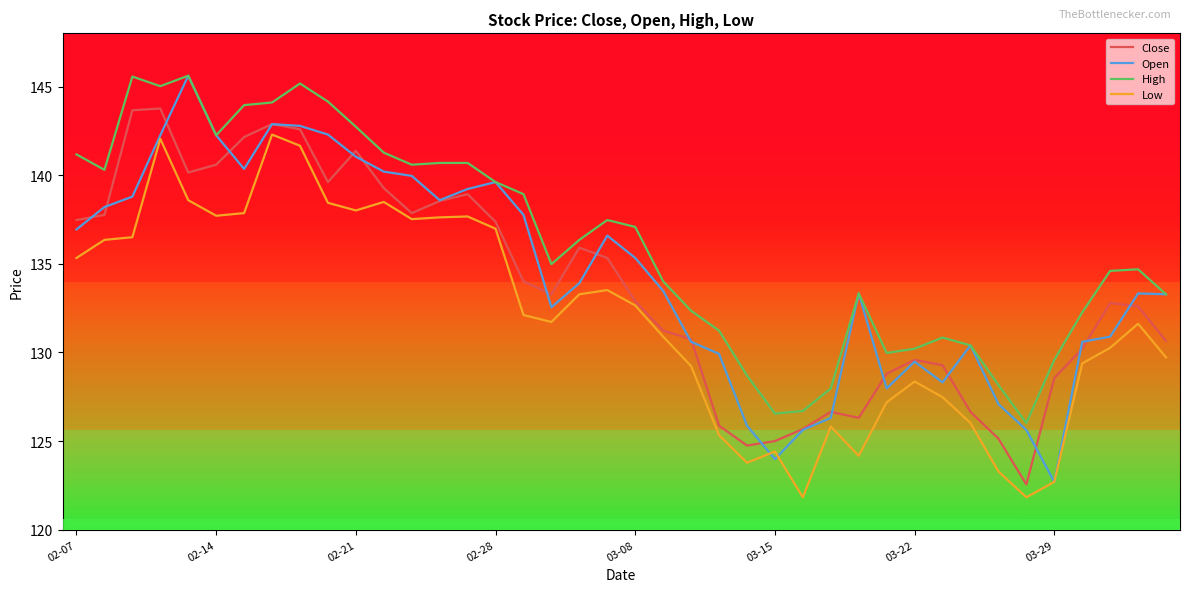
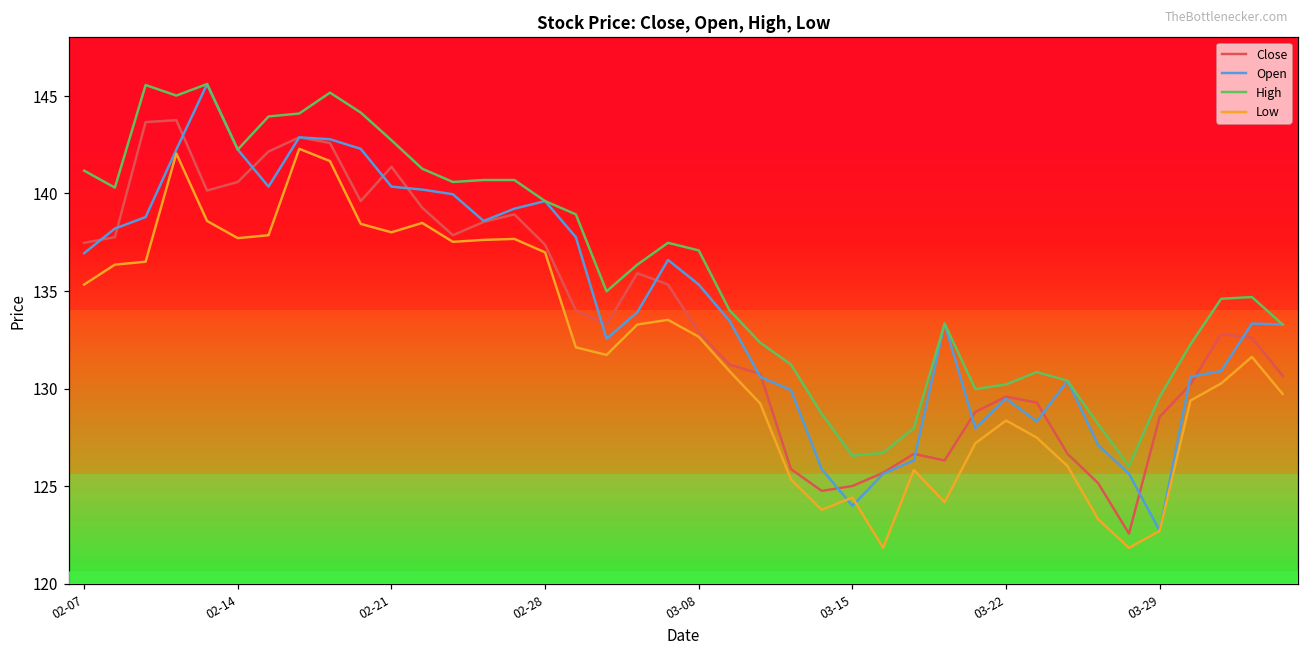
  {
    "Open": {
      "02-07": 136.9,
-     "02-21": 141.0,
+     "02-21": 140.4,
      "03-08": 135.3,
      "03-15": 124.0
    }
  }
